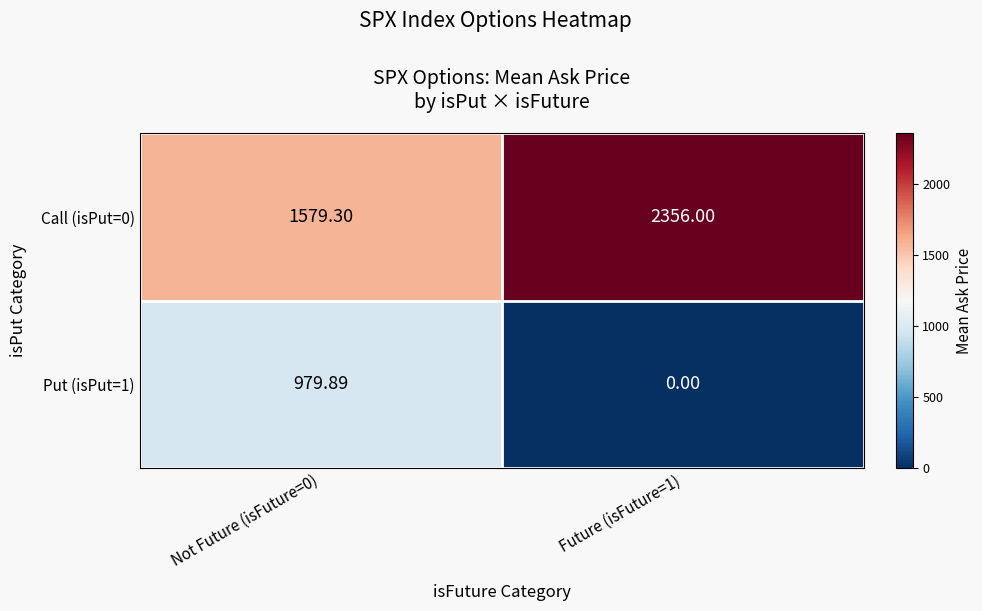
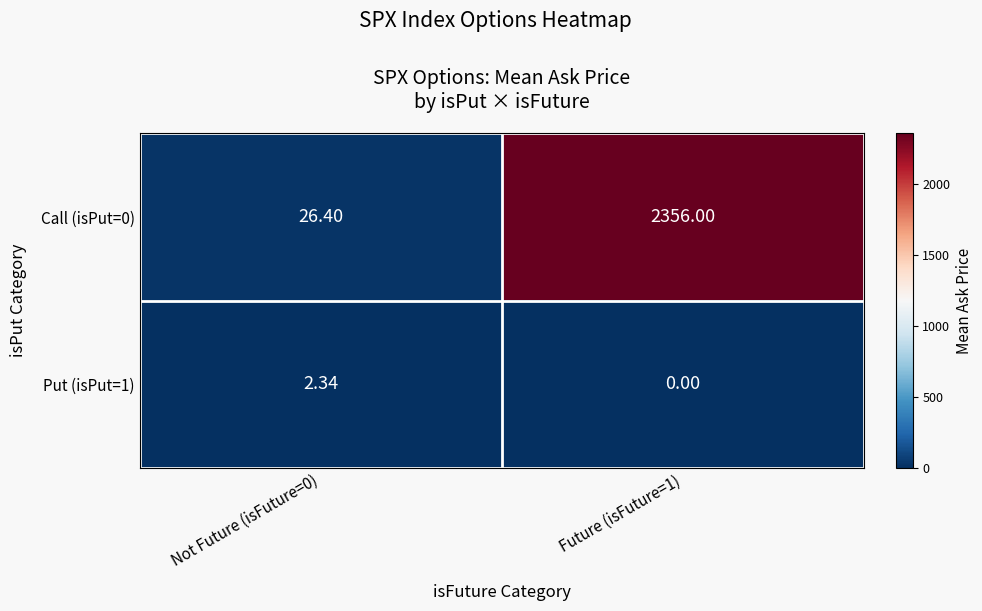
  {
    "Call (isPut=0)": {
-     "Not Future (isFuture=0)": 1579.30,
+     "Not Future (isFuture=0)": 26.40,
      "Future (isFuture=1)": 2356.00
    },
    "Put (isPut=1)": {
-     "Not Future (isFuture=0)": 979.89,
+     "Not Future (isFuture=0)": 2.34,
      "Future (isFuture=1)": 0.00
    }
  }
